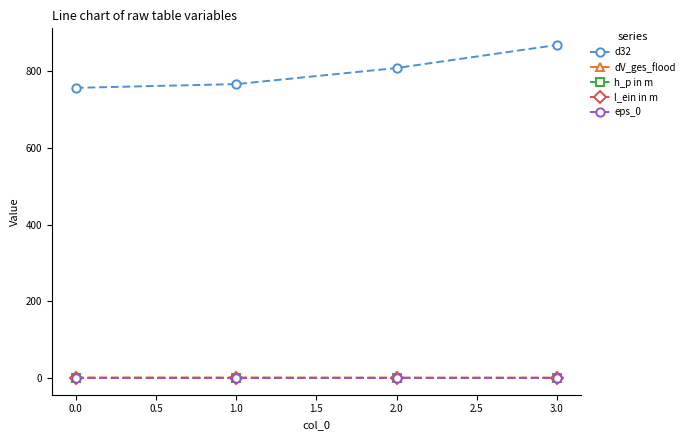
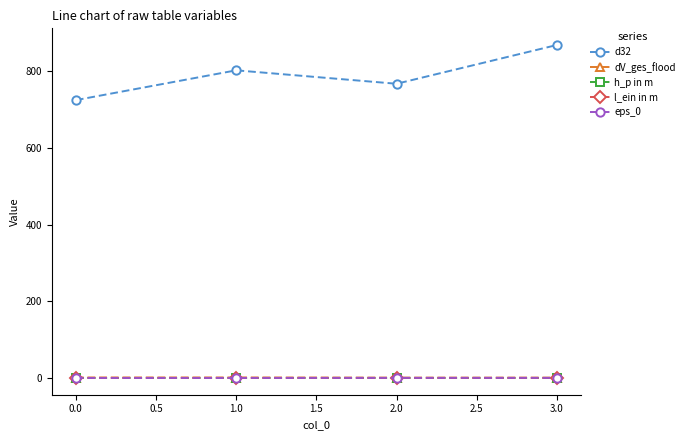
  {
    "d32": {
-     "0.0": 760,
-     "1.0": 770,
-     "2.0": 810,
+     "0.0": 720,
+     "1.0": 800,
+     "2.0": 770,
      "3.0": 870
    },
    "eps_0": {
      "0.0": 0,
      "1.0": 0,
      "2.0": 0,
      "3.0": 0
    }
  }
